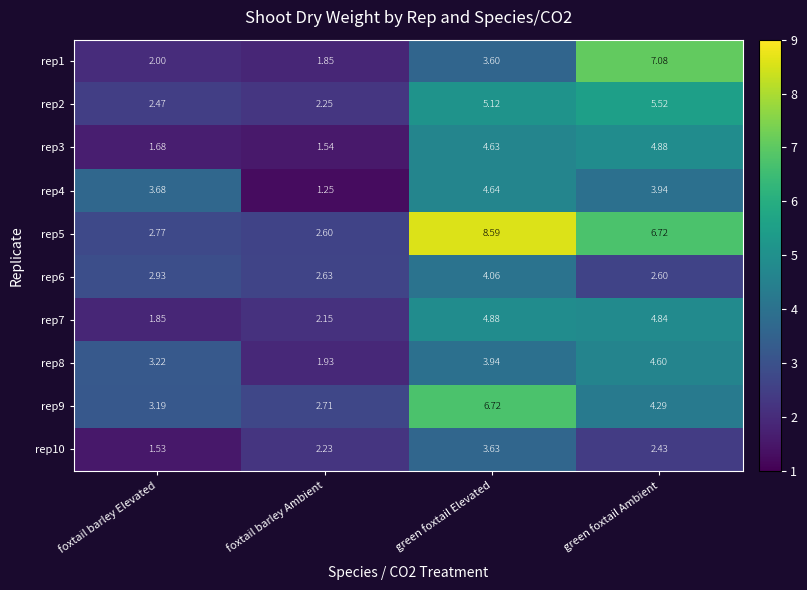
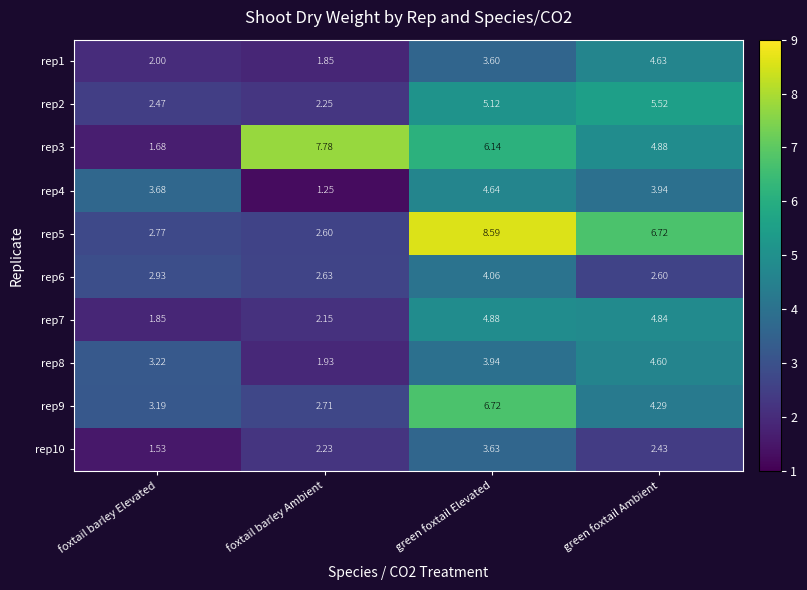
  {
    "rep1": {
      "foxtail barley Elevated": 2.00,
      "foxtail barley Ambient": 1.85,
      "green foxtail Elevated": 3.60,
-     "green foxtail Ambient": 7.08
+     "green foxtail Ambient": 4.63
    },
    "rep2": {
      "foxtail barley Elevated": 2.47,
      "foxtail barley Ambient": 2.25,
      "green foxtail Elevated": 5.12,
      "green foxtail Ambient": 5.52
    },
    "rep3": {
      "foxtail barley Elevated": 1.68,
-     "foxtail barley Ambient": 1.54,
-     "green foxtail Elevated": 4.63,
+     "foxtail barley Ambient": 7.78,
+     "green foxtail Elevated": 6.14,
      "green foxtail Ambient": 4.88
    },
    "rep4": {
      "foxtail barley Elevated": 3.68,
      "foxtail barley Ambient": 1.25,
      "green foxtail Elevated": 4.64,
      "green foxtail Ambient": 3.94
    },
    "rep5": {
      "foxtail barley Elevated": 2.77,
      "foxtail barley Ambient": 2.60,
      "green foxtail Elevated": 8.59,
      "green foxtail Ambient": 6.72
    },
    "rep6": {
      "foxtail barley Elevated": 2.93,
      "foxtail barley Ambient": 2.63,
      "green foxtail Elevated": 4.06,
      "green foxtail Ambient": 2.60
    },
    "rep7": {
      "foxtail barley Elevated": 1.85,
      "foxtail barley Ambient": 2.15,
      "green foxtail Elevated": 4.88,
      "green foxtail Ambient": 4.84
    },
    "rep8": {
      "foxtail barley Elevated": 3.22,
      "foxtail barley Ambient": 1.93,
      "green foxtail Elevated": 3.94,
      "green foxtail Ambient": 4.60
    },
    "rep9": {
      "foxtail barley Elevated": 3.19,
      "foxtail barley Ambient": 2.71,
      "green foxtail Elevated": 6.72,
      "green foxtail Ambient": 4.29
    },
    "rep10": {
      "foxtail barley Elevated": 1.53,
      "foxtail barley Ambient": 2.23,
      "green foxtail Elevated": 3.63,
      "green foxtail Ambient": 2.43
    }
  }
